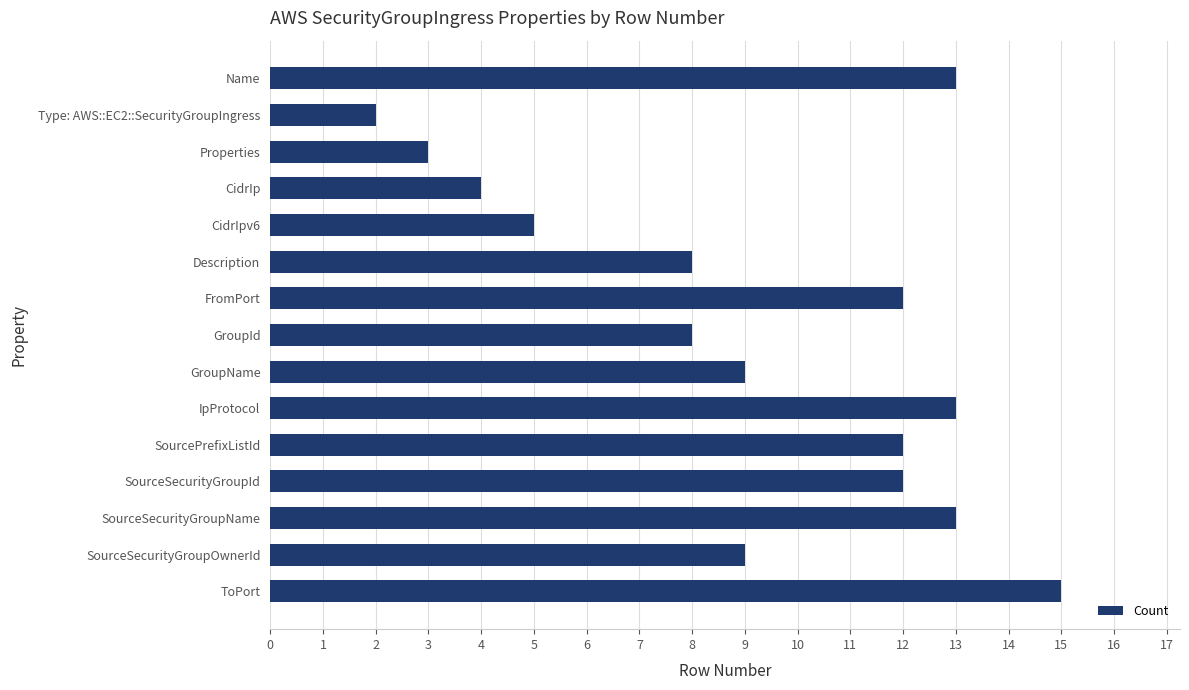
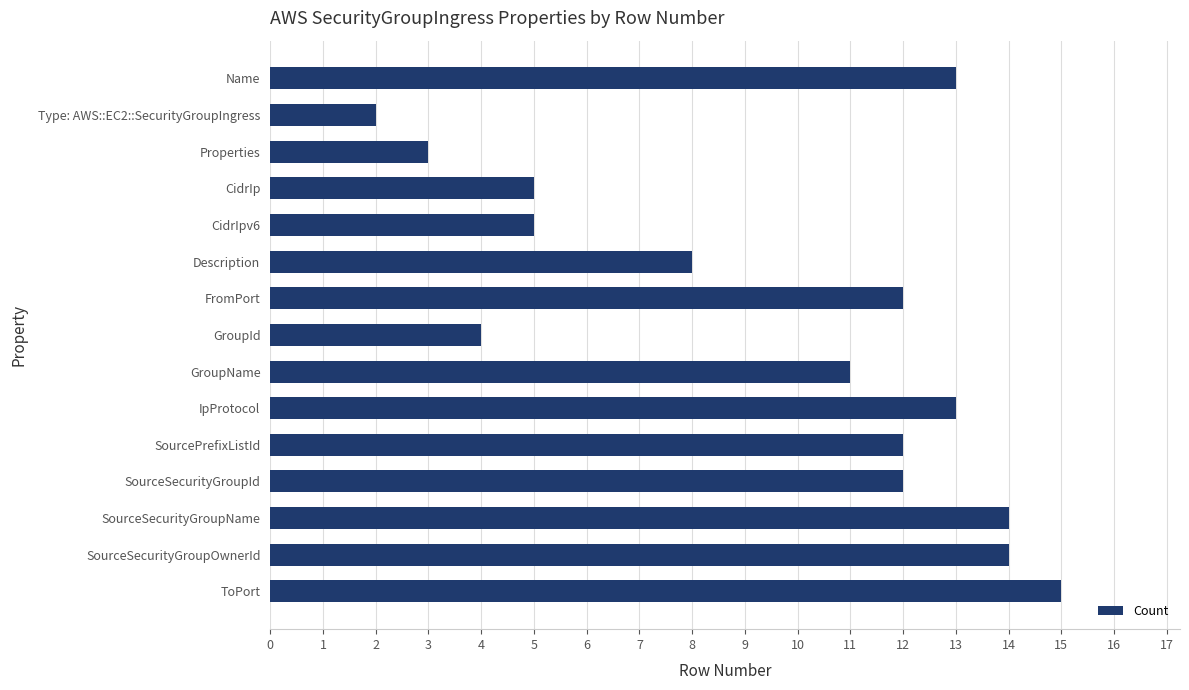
  {
    "Name": 13,
    "Type: AWS::EC2::SecurityGroupIngress": 2,
    "Properties": 3,
-   "CidrIp": 4,
+   "CidrIp": 5,
    "CidrIpv6": 5,
    "Description": 8,
    "FromPort": 12,
-   "GroupId": 8,
-   "GroupName": 9,
+   "GroupId": 4,
+   "GroupName": 11,
    "IpProtocol": 13,
    "SourcePrefixListId": 12,
    "SourceSecurityGroupId": 12,
-   "SourceSecurityGroupName": 13,
-   "SourceSecurityGroupOwnerId": 9,
+   "SourceSecurityGroupName": 14,
+   "SourceSecurityGroupOwnerId": 14,
    "ToPort": 15
  }
